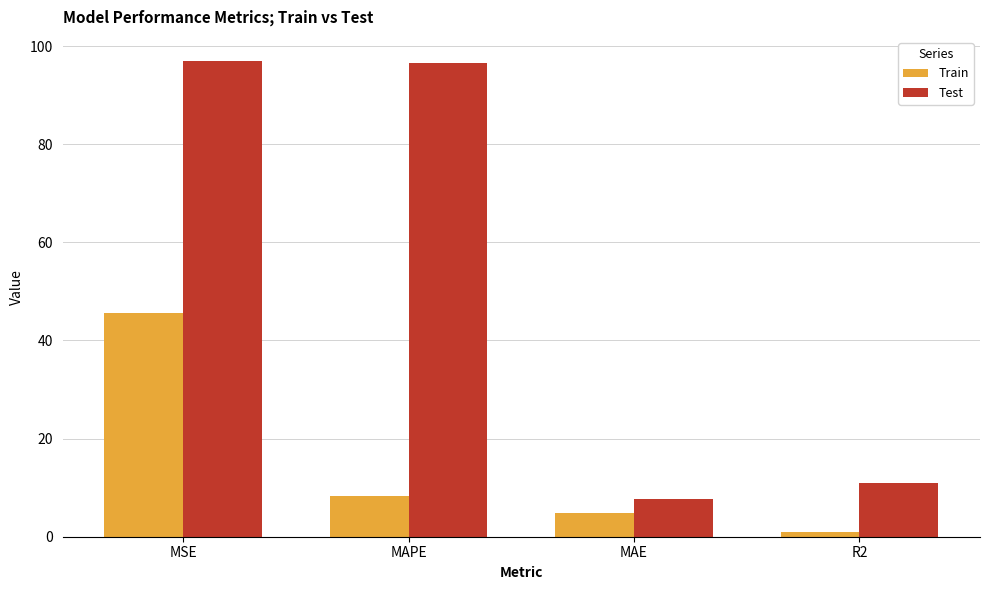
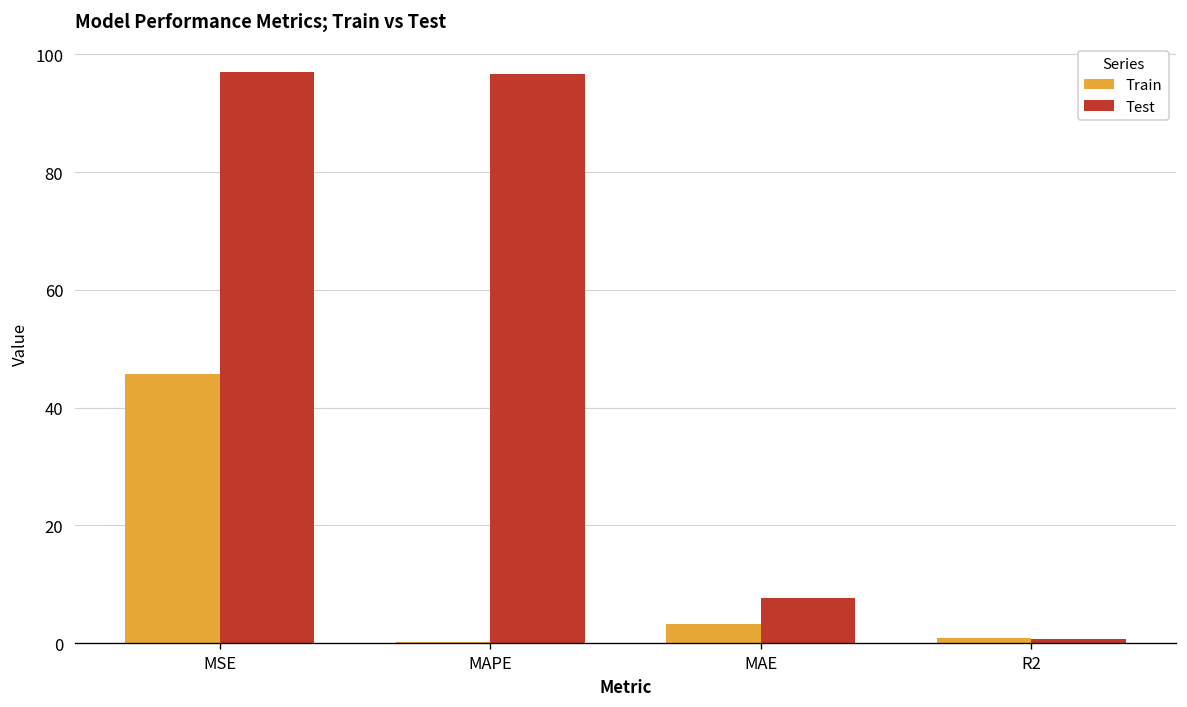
  {
    "Train": {
      "MSE": 46,
-     "MAPE": 8,
-     "MAE": 5,
+     "MAPE": 0,
+     "MAE": 3,
      "R2": 1
    },
    "Test": {
      "MSE": 97,
      "MAPE": 97,
      "MAE": 8,
-     "R2": 11
+     "R2": 1
    }
  }
